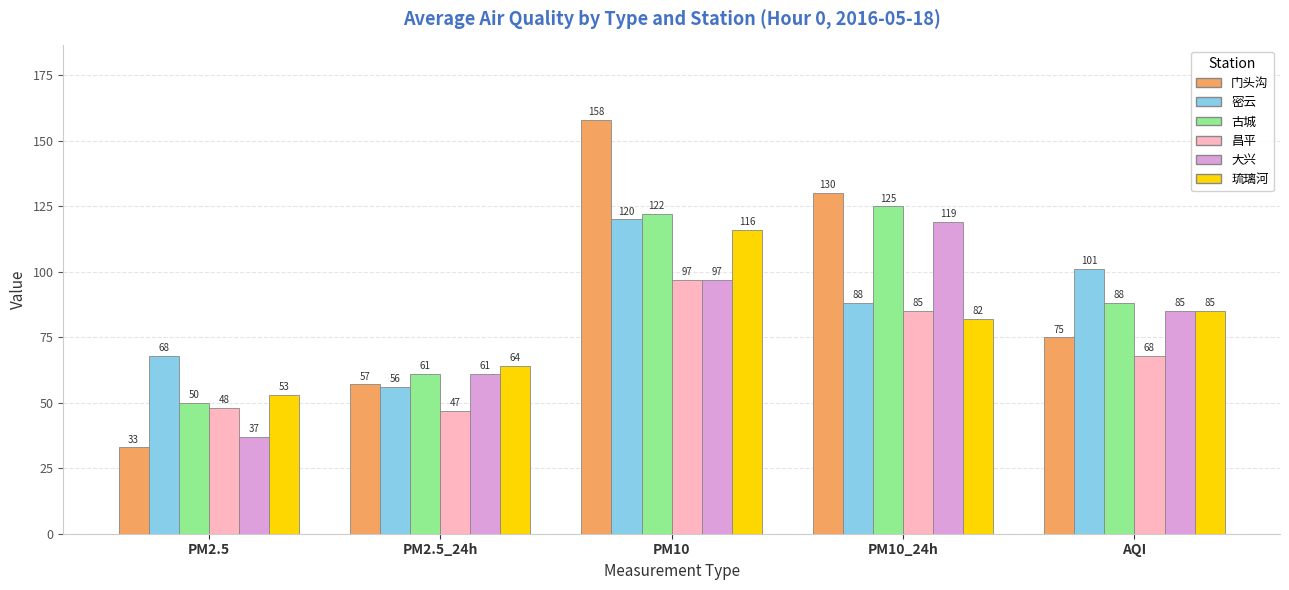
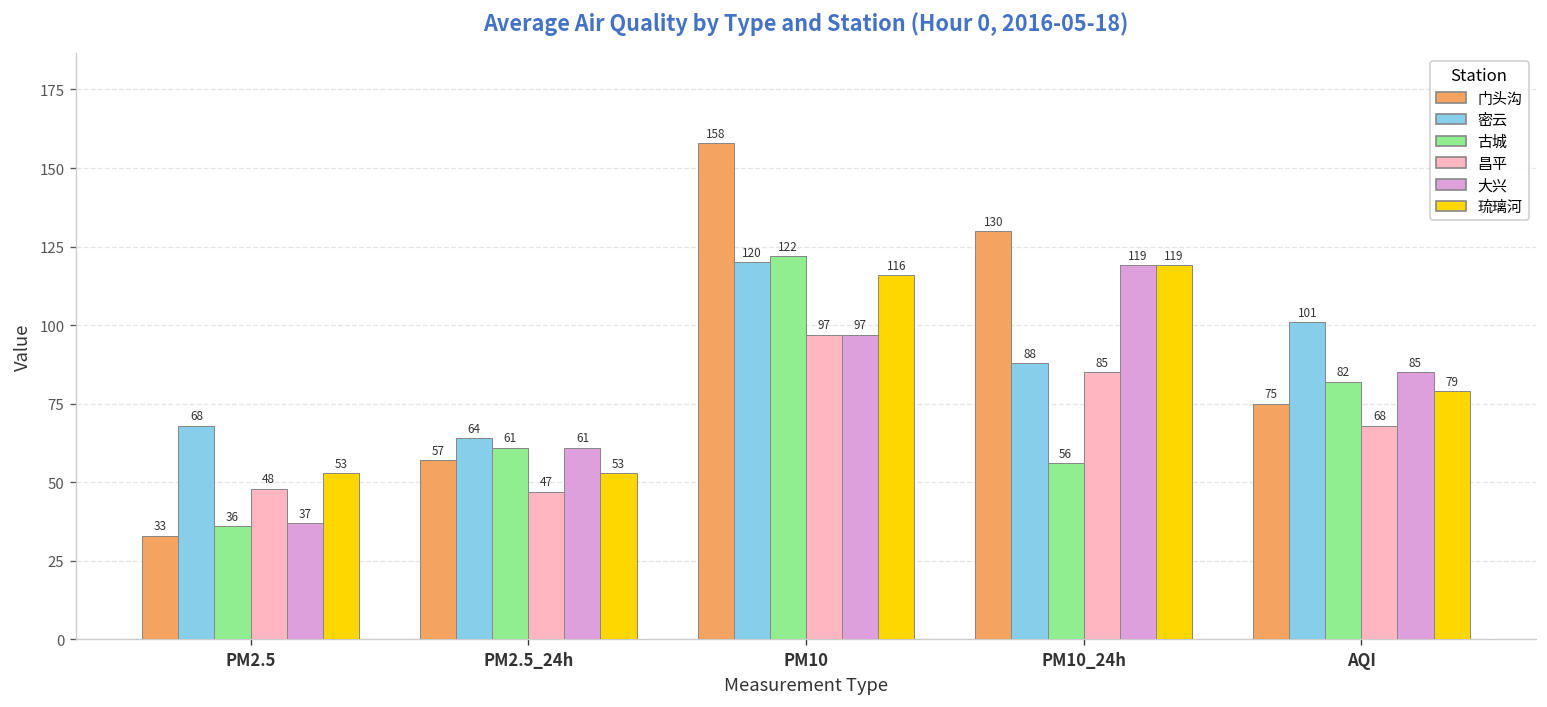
  {
    "门头沟": {
      "PM2.5": 33,
      "PM2.5_24h": 57,
      "PM10": 158,
      "PM10_24h": 130,
      "AQI": 75
    },
    "密云": {
      "PM2.5": 68,
-     "PM2.5_24h": 56,
+     "PM2.5_24h": 64,
      "PM10": 120,
      "PM10_24h": 88,
      "AQI": 101
    },
    "古城": {
-     "PM2.5": 50,
+     "PM2.5": 36,
      "PM2.5_24h": 61,
      "PM10": 122,
-     "PM10_24h": 125,
-     "AQI": 88
+     "PM10_24h": 56,
+     "AQI": 82
    },
    "琉璃河": {
      "PM2.5": 53,
-     "PM2.5_24h": 64,
+     "PM2.5_24h": 53,
      "PM10": 116,
-     "PM10_24h": 82,
-     "AQI": 85
+     "PM10_24h": 119,
+     "AQI": 79
    }
  }
